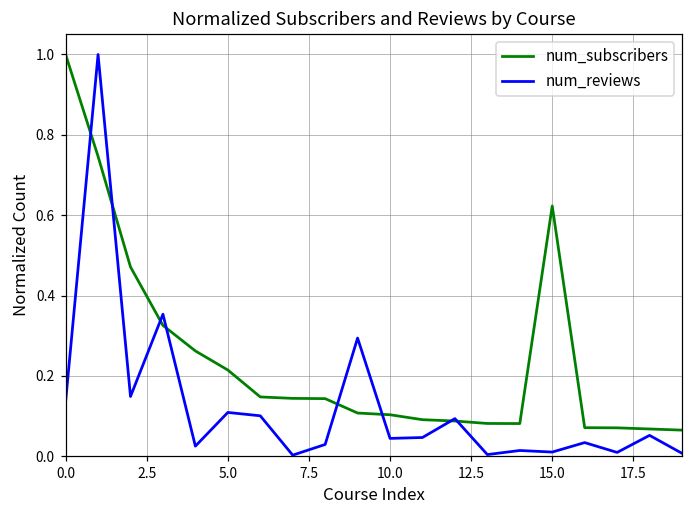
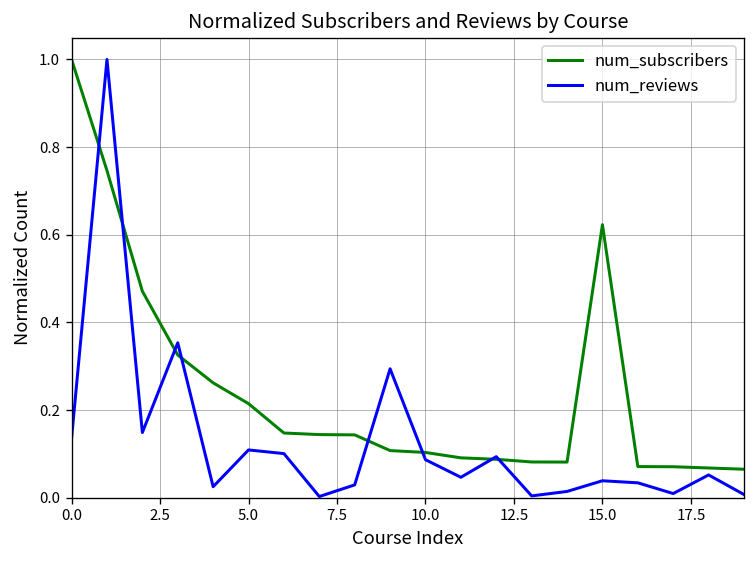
  {
    "num_subscribers": {
      "0.0": 1.00,
      "5.0": 0.21,
      "10.0": 0.10,
      "15.0": 0.62
    },
    "num_reviews": {
      "0.0": 0.14,
      "5.0": 0.11,
-     "10.0": 0.04,
-     "15.0": 0.01
+     "10.0": 0.09,
+     "15.0": 0.04
    }
  }
